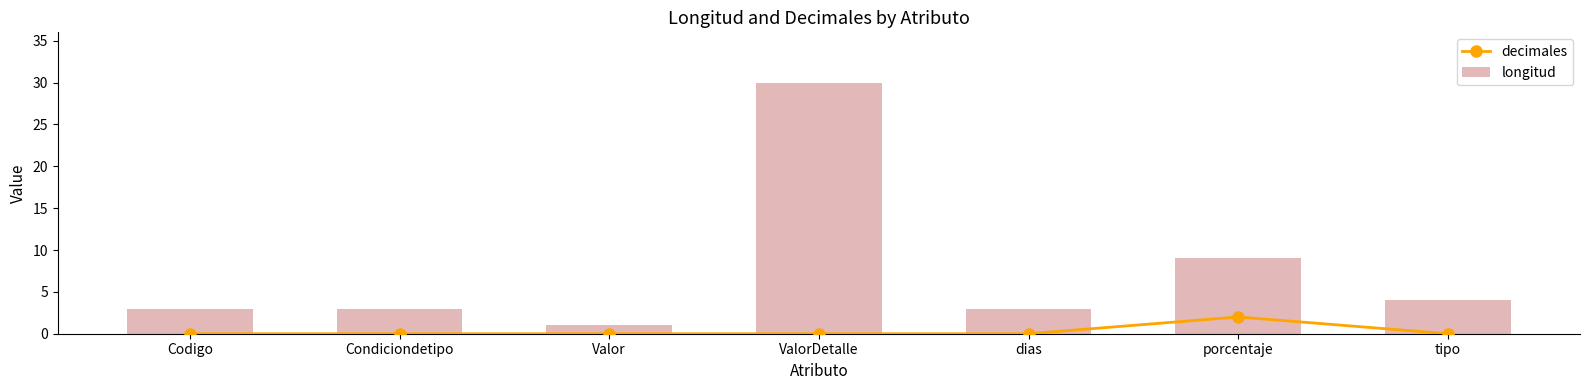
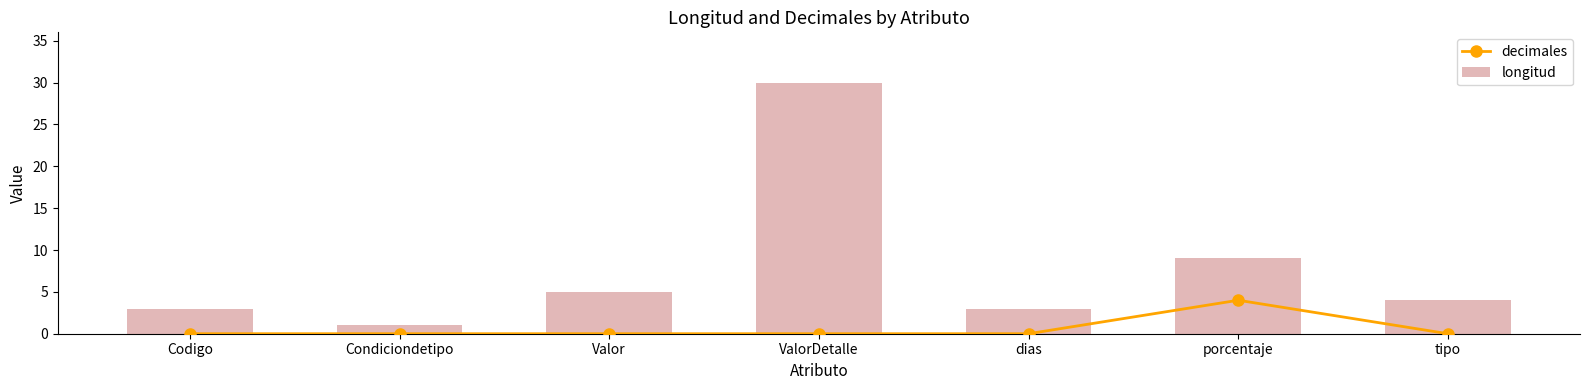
  {
    "decimales": {
      "Codigo": 0,
      "Condiciondetipo": 0,
      "Valor": 0,
      "ValorDetalle": 0,
      "dias": 0,
-     "porcentaje": 2,
+     "porcentaje": 4,
      "tipo": 0
    },
    "longitud": {
      "Codigo": 3,
-     "Condiciondetipo": 3,
-     "Valor": 1,
+     "Condiciondetipo": 1,
+     "Valor": 5,
      "ValorDetalle": 30,
      "dias": 3,
      "porcentaje": 9,
      "tipo": 4
    }
  }
